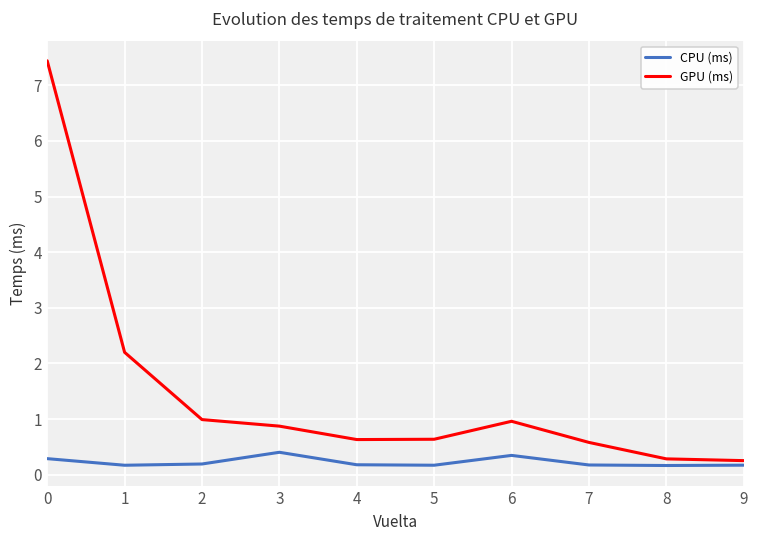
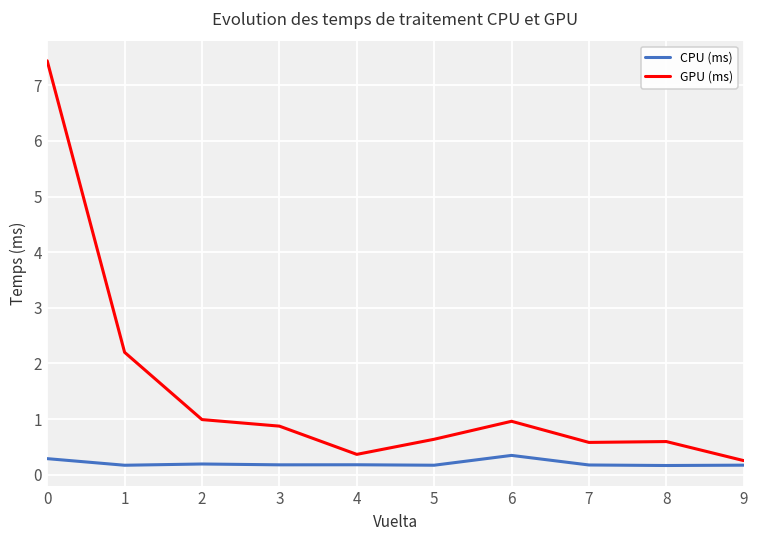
  {
    "CPU (ms)": {
      "0": 0.3,
      "1": 0.2,
      "2": 0.2,
-     "3": 0.4,
+     "3": 0.2,
      "4": 0.2,
      "5": 0.2,
      "6": 0.3,
      "7": 0.2,
      "8": 0.2,
      "9": 0.2
    },
    "GPU (ms)": {
      "0": 7.4,
      "1": 2.2,
      "2": 1.0,
      "3": 0.9,
-     "4": 0.6,
+     "4": 0.4,
      "5": 0.6,
      "6": 1.0,
      "7": 0.6,
-     "8": 0.3,
+     "8": 0.6,
      "9": 0.3
    }
  }
